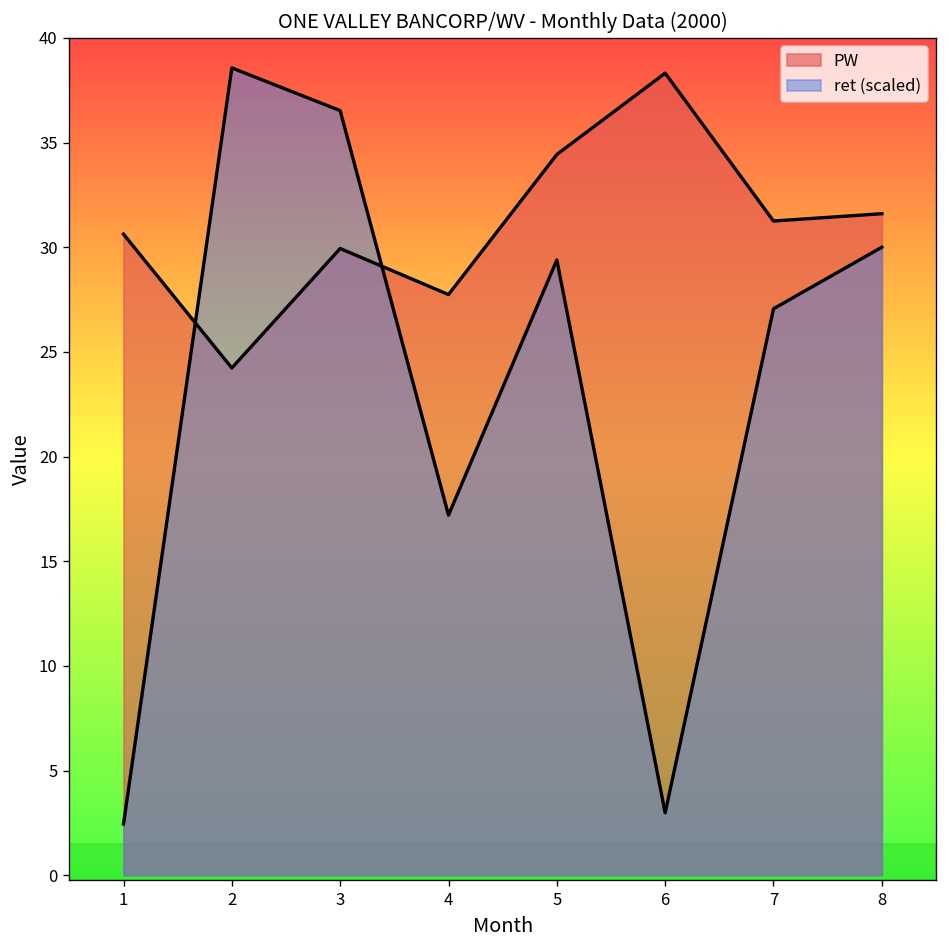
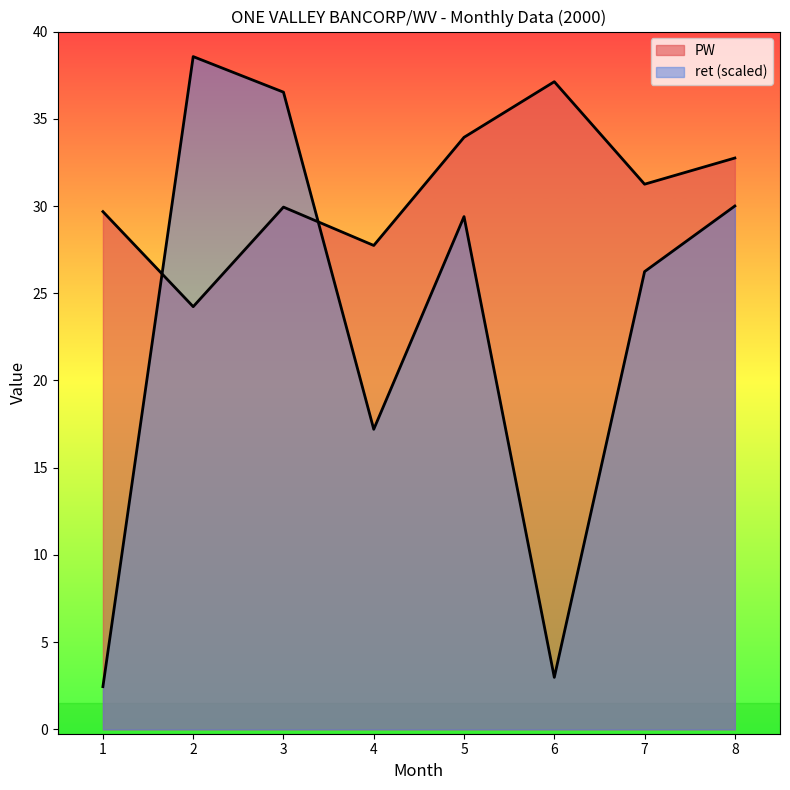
  {
    "PW": {
-     "1": 30.6,
+     "1": 29.7,
      "2": 24.2,
      "3": 29.9,
      "4": 27.7,
-     "5": 34.4,
-     "6": 38.3,
+     "5": 33.9,
+     "6": 37.1,
      "7": 31.3,
-     "8": 31.6
+     "8": 32.8
    },
    "ret (scaled)": {
      "1": 2.4,
      "2": 38.6,
      "3": 36.5,
      "4": 17.2,
      "5": 29.4,
      "6": 3.0,
-     "7": 27.1,
+     "7": 26.2,
      "8": 30.0
    }
  }
